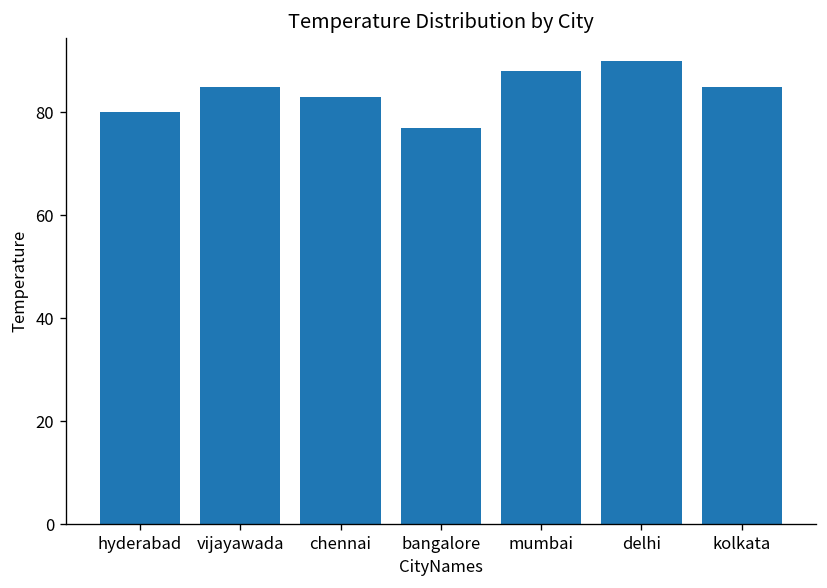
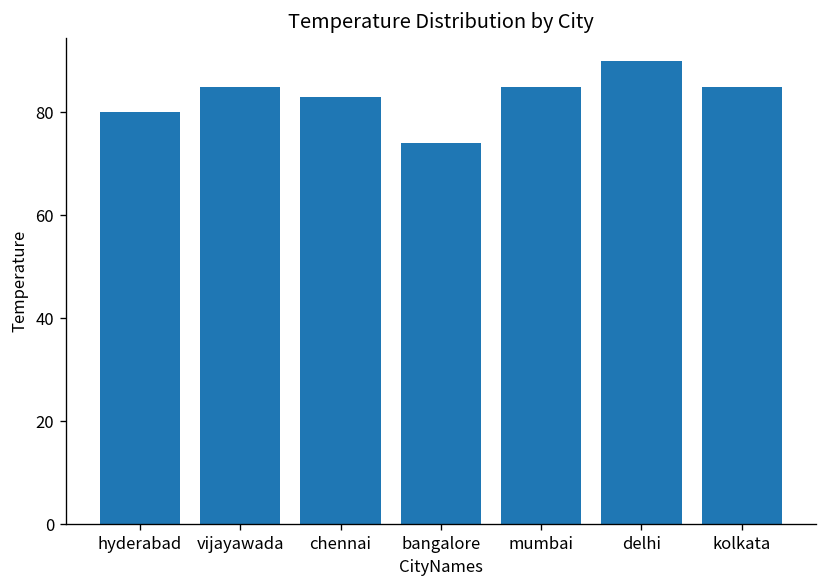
  {
    "hyderabad": 80,
    "vijayawada": 85,
    "chennai": 83,
-   "bangalore": 77,
-   "mumbai": 88,
+   "bangalore": 74,
+   "mumbai": 85,
    "delhi": 90,
    "kolkata": 85
  }
